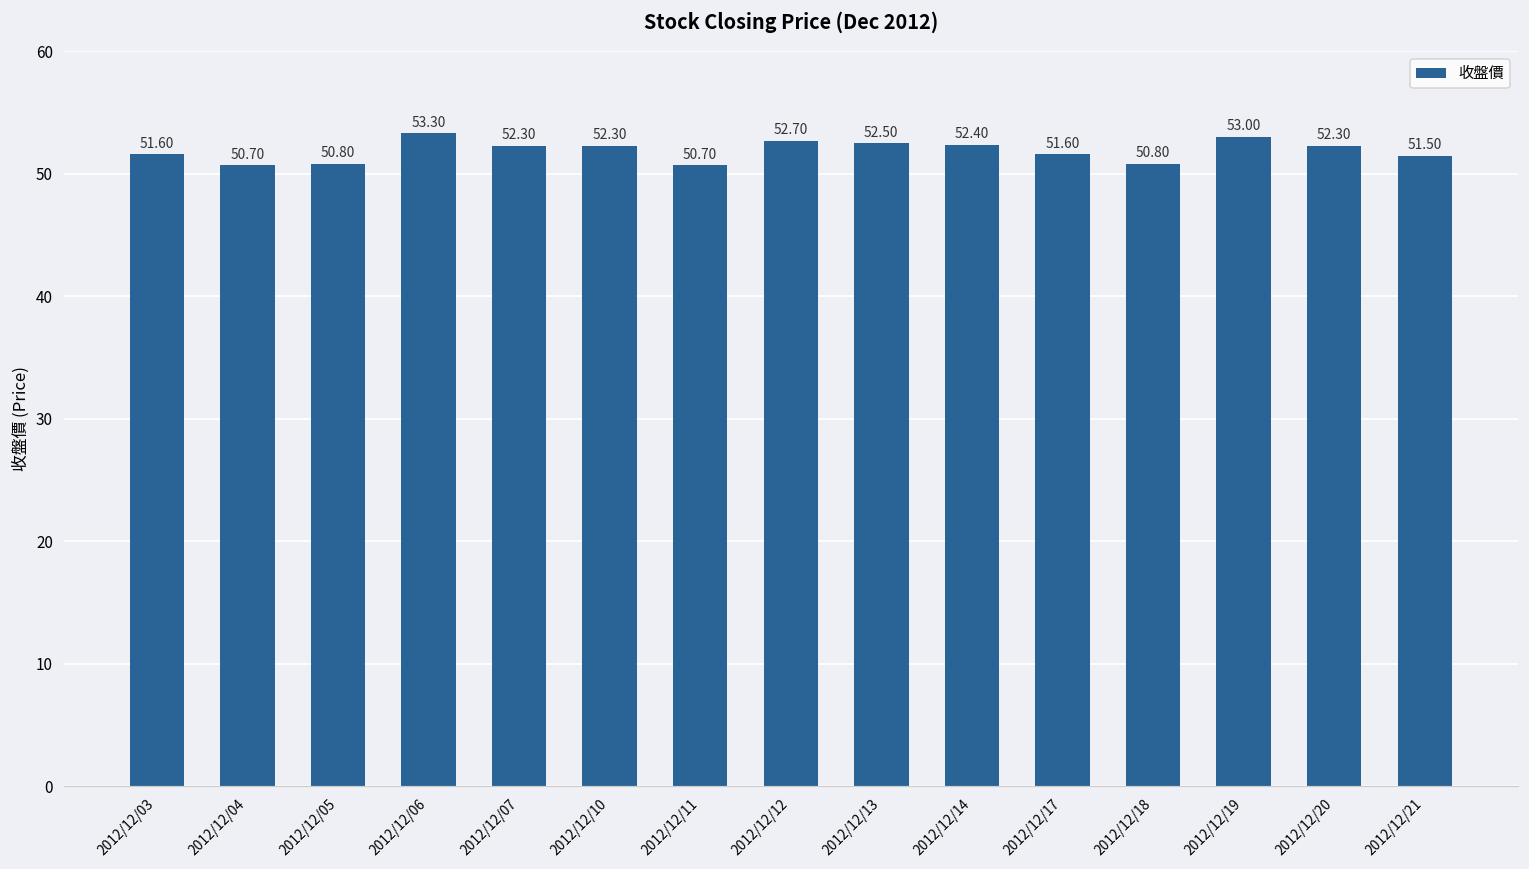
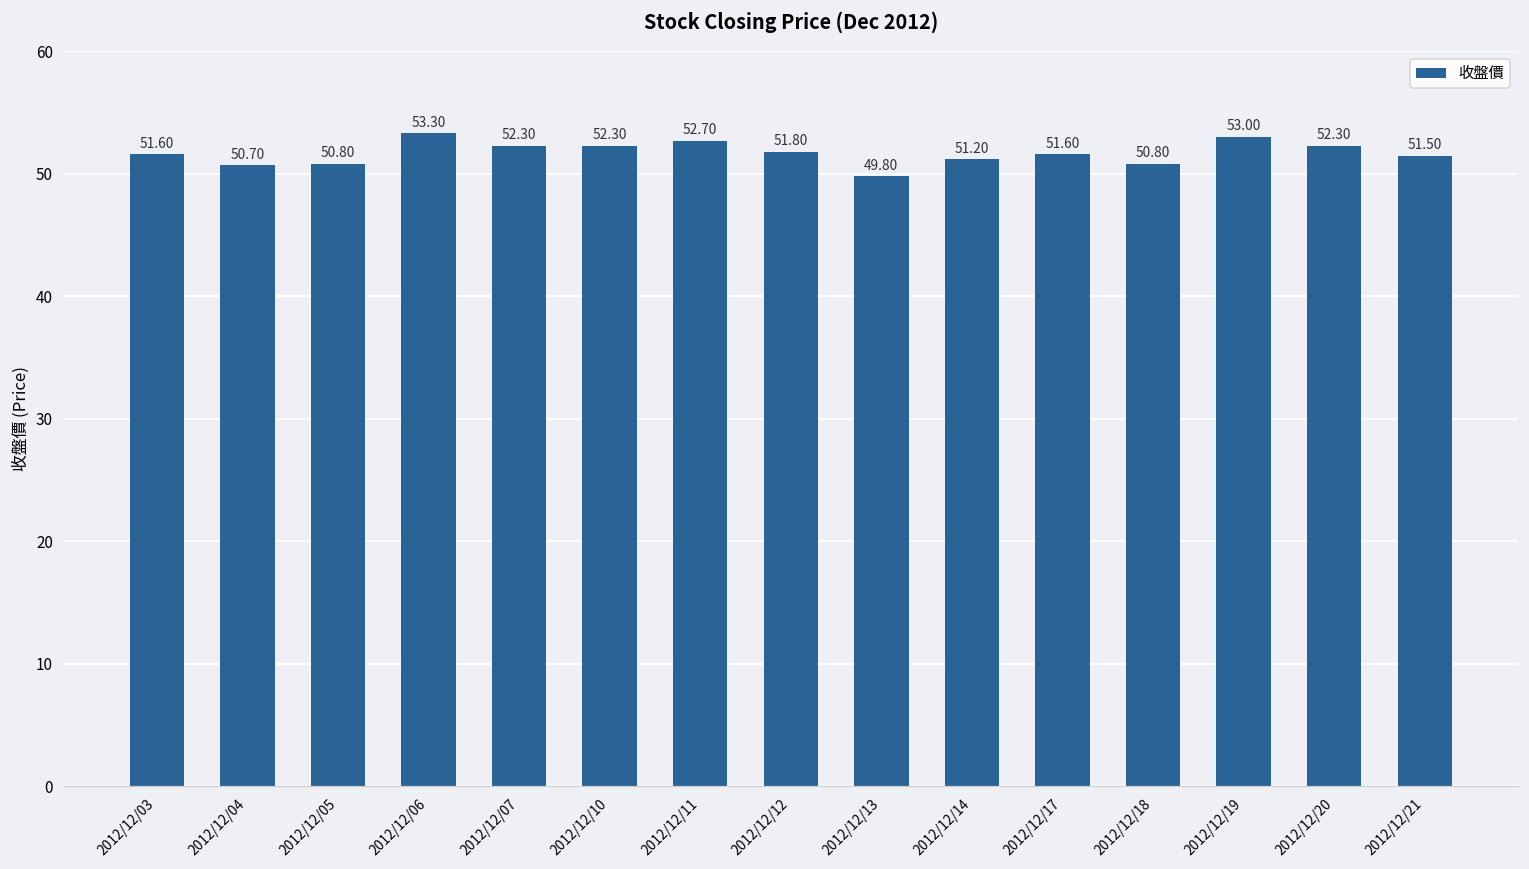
  {
    "2012/12/03": 51.60,
    "2012/12/04": 50.70,
    "2012/12/05": 50.80,
    "2012/12/06": 53.30,
    "2012/12/07": 52.30,
    "2012/12/10": 52.30,
-   "2012/12/11": 50.70,
-   "2012/12/12": 52.70,
-   "2012/12/13": 52.50,
-   "2012/12/14": 52.40,
+   "2012/12/11": 52.70,
+   "2012/12/12": 51.80,
+   "2012/12/13": 49.80,
+   "2012/12/14": 51.20,
    "2012/12/17": 51.60,
    "2012/12/18": 50.80,
    "2012/12/19": 53.00,
    "2012/12/20": 52.30,
    "2012/12/21": 51.50
  }
